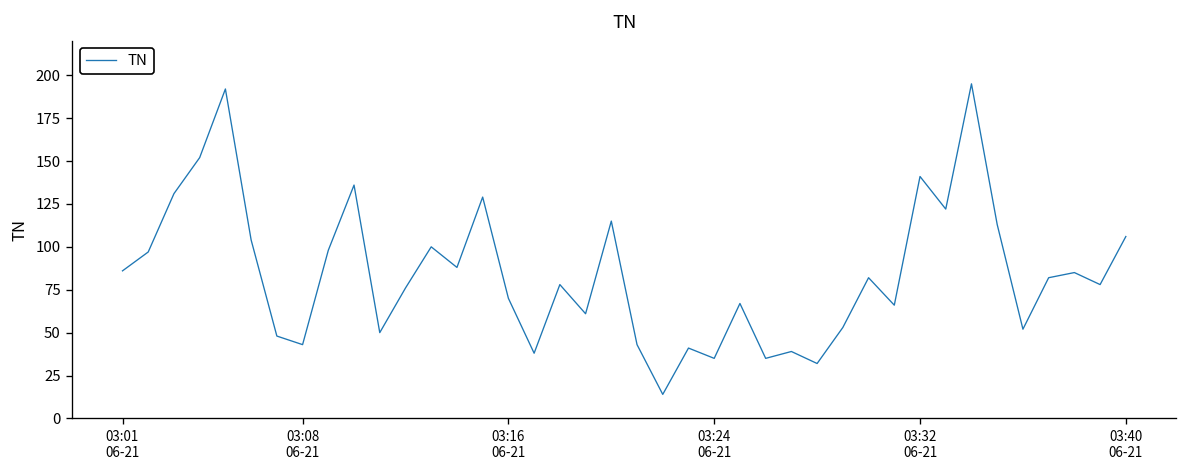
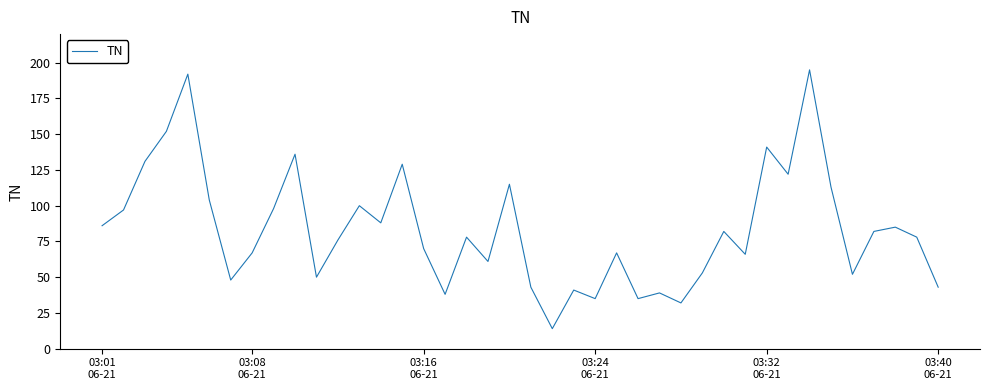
  {
    "03:01 06-21": 86,
-   "03:08 06-21": 43,
+   "03:08 06-21": 67,
    "03:16 06-21": 70,
    "03:24 06-21": 35,
    "03:32 06-21": 141,
-   "03:40 06-21": 106
+   "03:40 06-21": 43
  }
